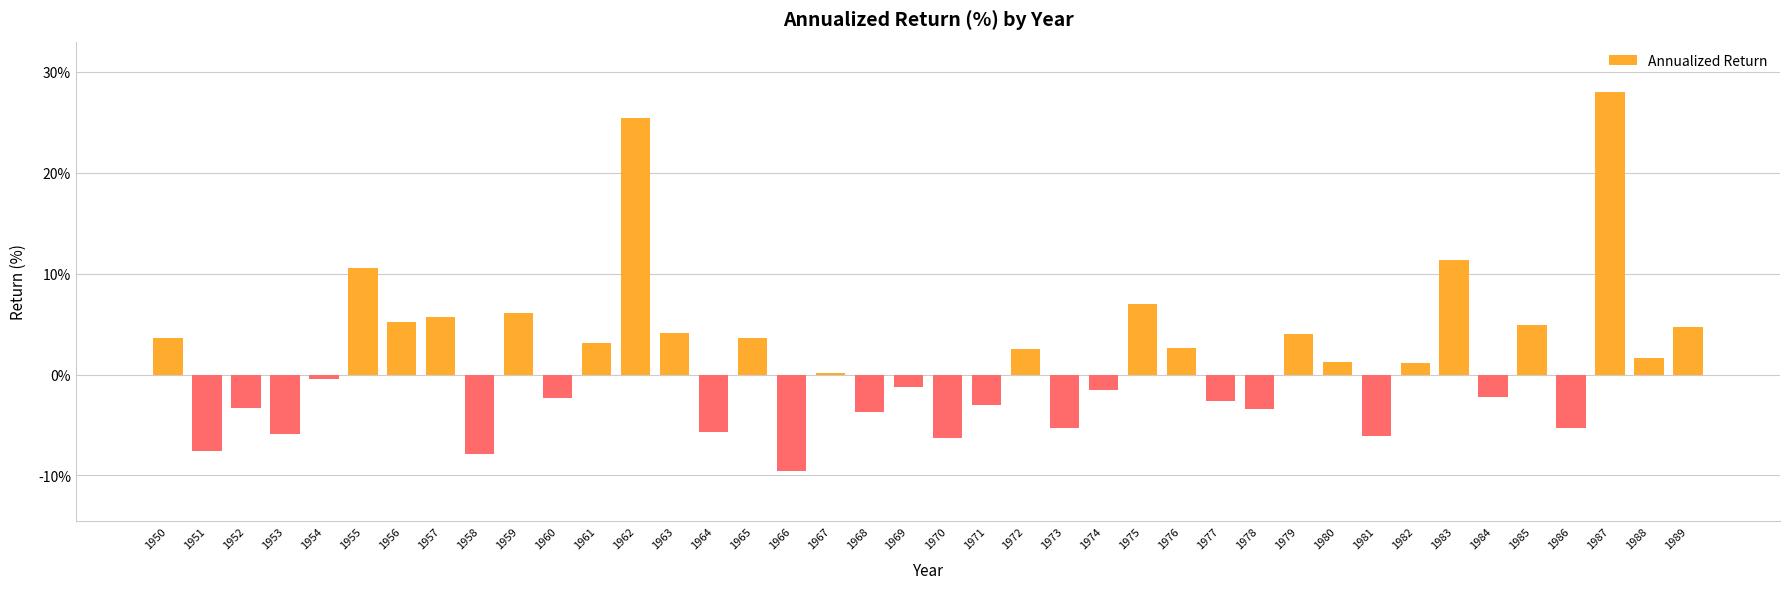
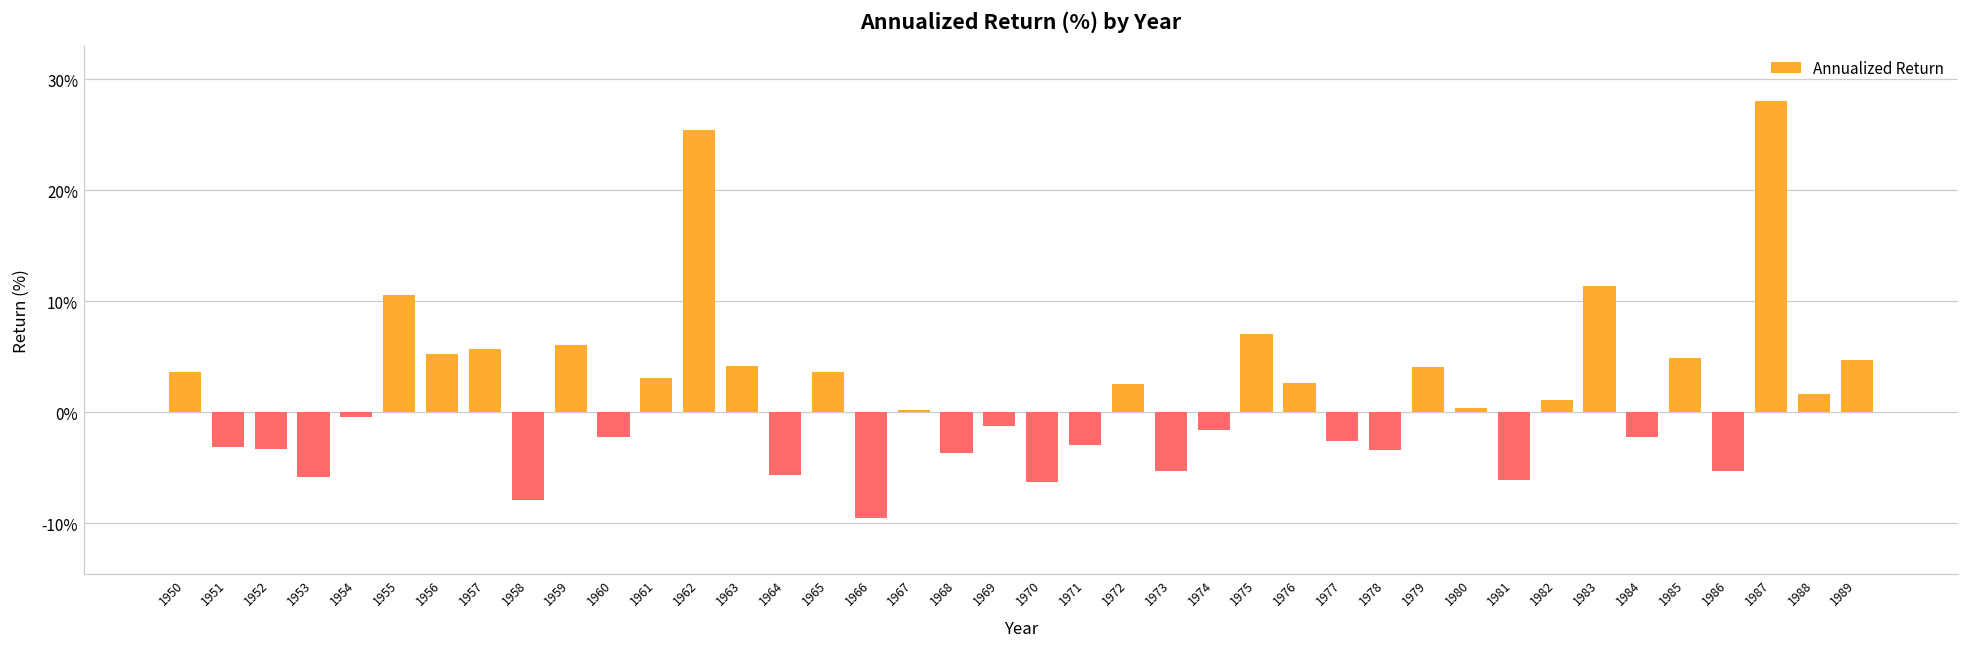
  {
    "1950": "3.6%",
-   "1951": "-7.6%",
+   "1951": "-3.2%",
    "1952": "-3.3%",
    "1953": "-5.9%",
    "1954": "-0.5%",
    "1955": "10.6%",
    "1956": "5.2%",
    "1957": "5.7%",
    "1958": "-7.9%",
    "1959": "6.1%",
    "1960": "-2.3%",
    "1961": "3.1%",
    "1962": "25.4%",
    "1963": "4.2%",
    "1964": "-5.7%",
    "1965": "3.6%",
    "1966": "-9.6%",
    "1968": "-3.7%",
    "1969": "-1.3%",
    "1970": "-6.3%",
    "1971": "-3.0%",
    "1972": "2.6%",
    "1973": "-5.3%",
    "1974": "-1.6%",
    "1975": "7.0%",
    "1976": "2.6%",
    "1977": "-2.6%",
    "1978": "-3.4%",
    "1979": "4.0%",
-   "1980": "1.3%",
+   "1980": "0.4%",
    "1981": "-6.1%",
    "1982": "1.1%",
    "1983": "11.4%",
    "1984": "-2.2%",
    "1985": "4.9%",
    "1986": "-5.3%",
    "1987": "28.0%",
    "1988": "1.6%",
    "1989": "4.7%"
  }
